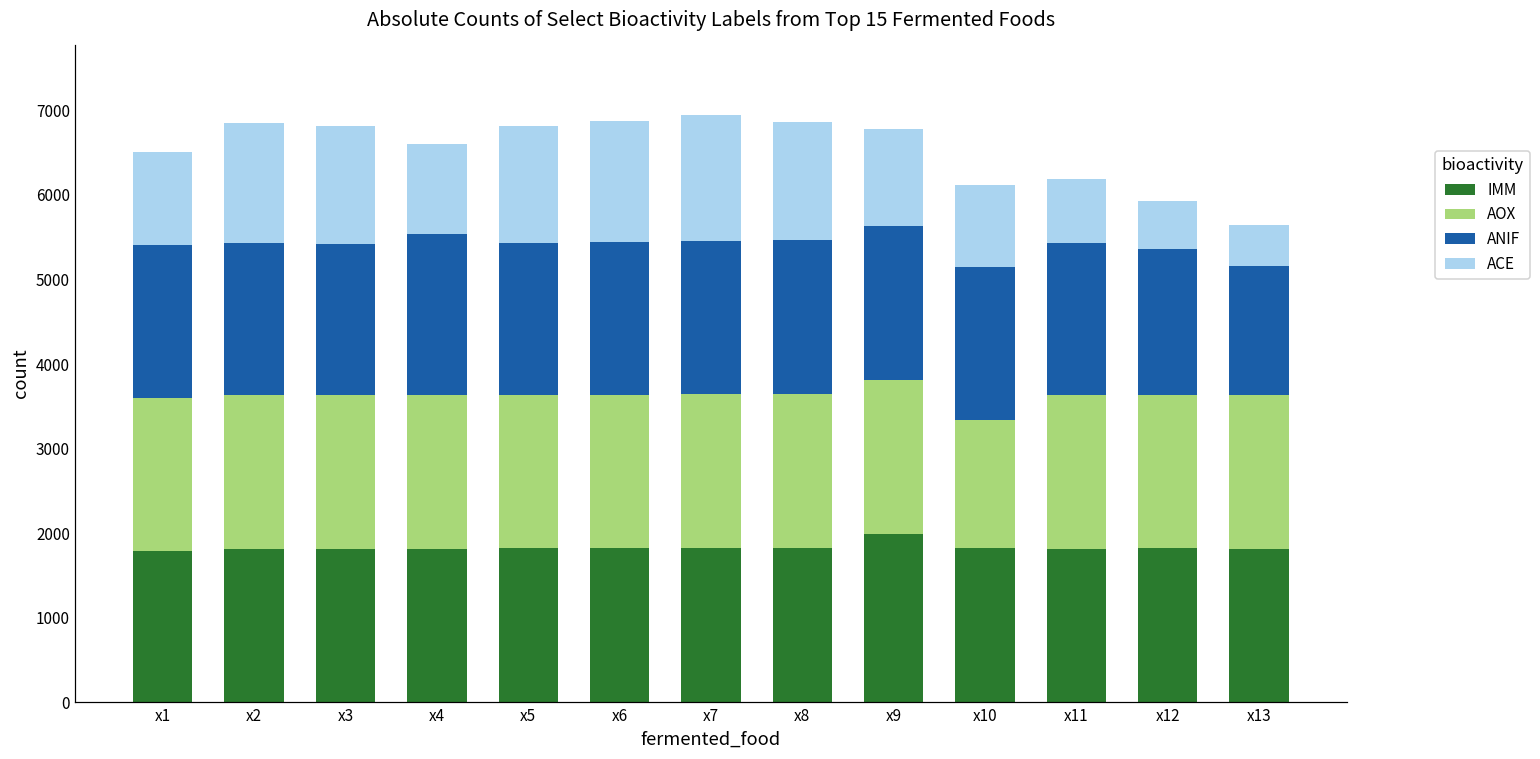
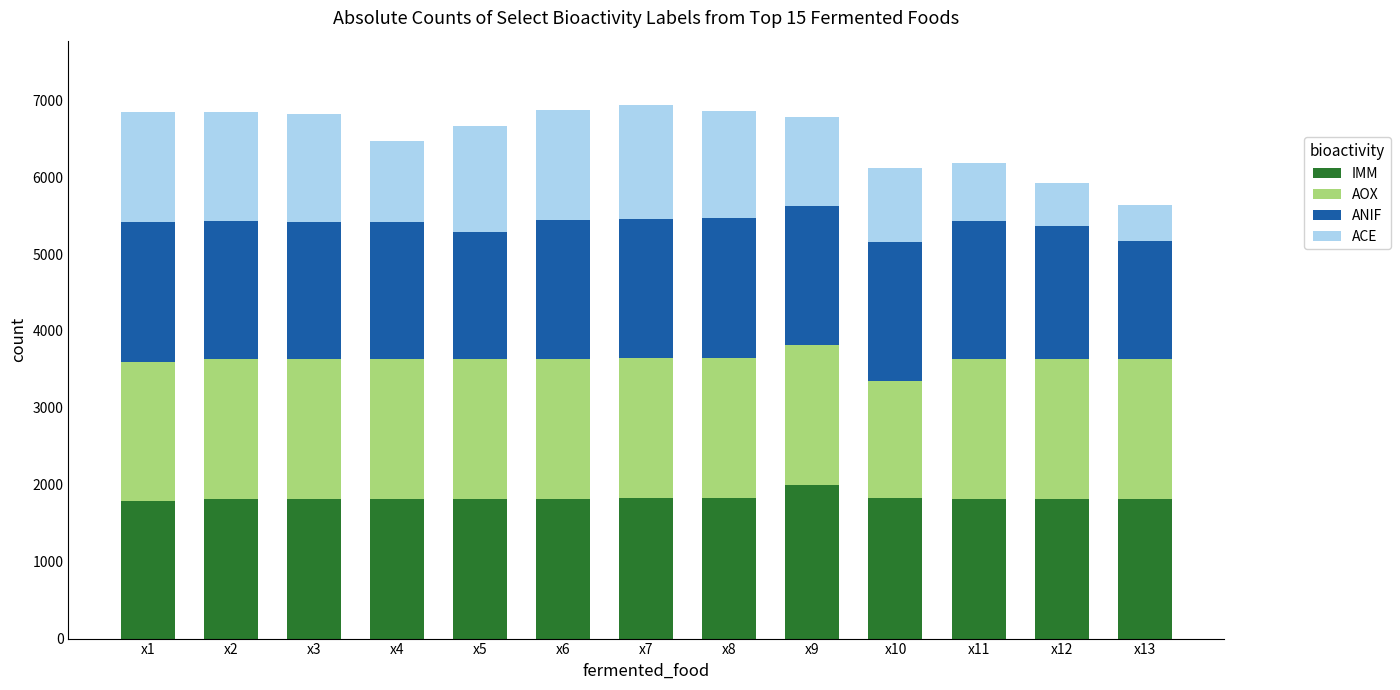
  {
    "IMM": {
      "x1": 1800,
      "x2": 1800,
      "x3": 1800,
      "x4": 1800,
      "x5": 1800,
      "x6": 1800,
      "x7": 1800,
      "x8": 1800,
      "x9": 2000,
      "x10": 1800,
      "x11": 1800,
      "x12": 1800,
      "x13": 1800
    },
    "AOX": {
      "x1": 1800,
      "x2": 1800,
      "x3": 1800,
      "x4": 1800,
      "x5": 1800,
      "x6": 1800,
      "x7": 1800,
      "x8": 1800,
      "x9": 1800,
      "x10": 1500,
      "x11": 1800,
      "x12": 1800,
      "x13": 1800
    },
    "ANIF": {
      "x1": 1800,
      "x2": 1800,
      "x3": 1800,
-     "x4": 1900,
-     "x5": 1800,
+     "x4": 1800,
+     "x5": 1600,
      "x6": 1800,
      "x7": 1800,
      "x8": 1800,
      "x9": 1800,
      "x10": 1800,
      "x11": 1800,
      "x12": 1700,
      "x13": 1500
    },
    "ACE": {
-     "x1": 1100,
+     "x1": 1400,
      "x2": 1400,
      "x3": 1400,
      "x4": 1100,
      "x5": 1400,
      "x6": 1400,
      "x7": 1500,
      "x8": 1400,
      "x9": 1200,
      "x10": 1000,
      "x11": 800,
      "x12": 600,
      "x13": 500
    }
  }
